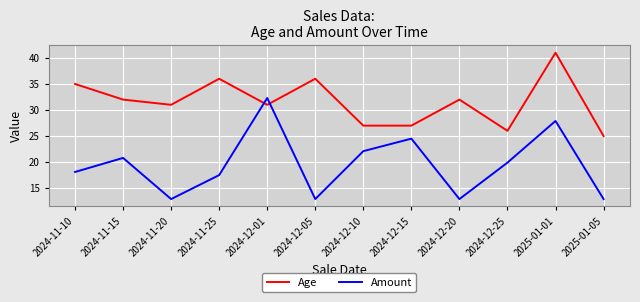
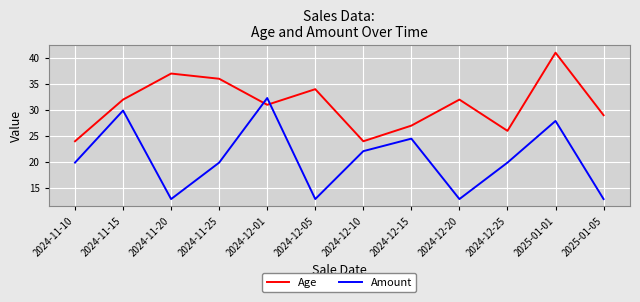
  {
    "Age": {
-     "2024-11-10": 35,
+     "2024-11-10": 24,
      "2024-11-15": 32,
-     "2024-11-20": 31,
+     "2024-11-20": 37,
      "2024-11-25": 36,
      "2024-12-01": 31,
-     "2024-12-05": 36,
-     "2024-12-10": 27,
+     "2024-12-05": 34,
+     "2024-12-10": 24,
      "2024-12-15": 27,
      "2024-12-20": 32,
      "2024-12-25": 26,
      "2025-01-01": 41,
-     "2025-01-05": 25
+     "2025-01-05": 29
    },
    "Amount": {
-     "2024-11-10": 18,
-     "2024-11-15": 21,
+     "2024-11-10": 20,
+     "2024-11-15": 30,
      "2024-11-20": 13,
-     "2024-11-25": 18,
+     "2024-11-25": 20,
      "2024-12-01": 32,
      "2024-12-05": 13,
      "2024-12-10": 22,
      "2024-12-15": 25,
      "2024-12-20": 13,
      "2024-12-25": 20,
      "2025-01-01": 28,
      "2025-01-05": 13
    }
  }
